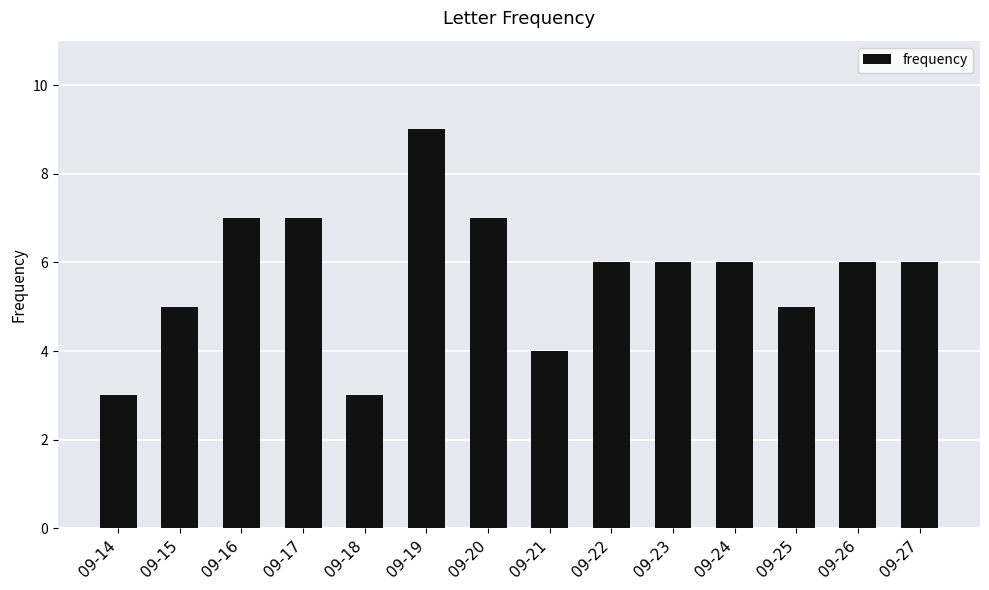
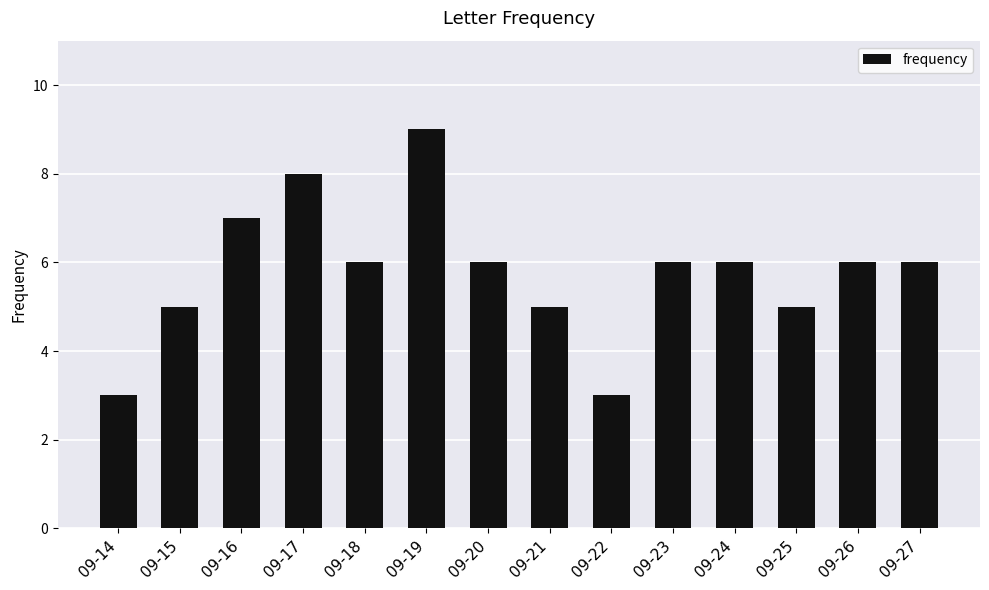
  {
    "09-14": 3,
    "09-15": 5,
    "09-16": 7,
-   "09-17": 7,
-   "09-18": 3,
+   "09-17": 8,
+   "09-18": 6,
    "09-19": 9,
-   "09-20": 7,
-   "09-21": 4,
-   "09-22": 6,
+   "09-20": 6,
+   "09-21": 5,
+   "09-22": 3,
    "09-23": 6,
    "09-24": 6,
    "09-25": 5,
    "09-26": 6,
    "09-27": 6
  }
